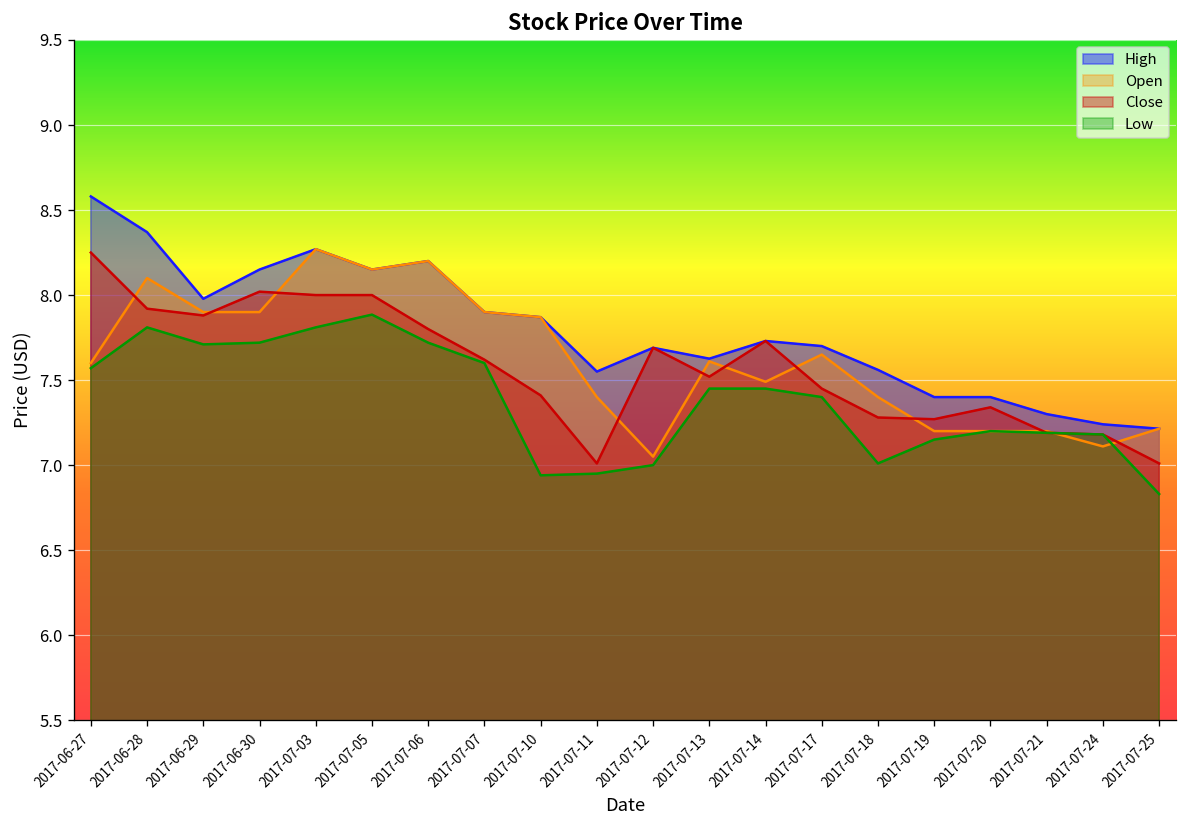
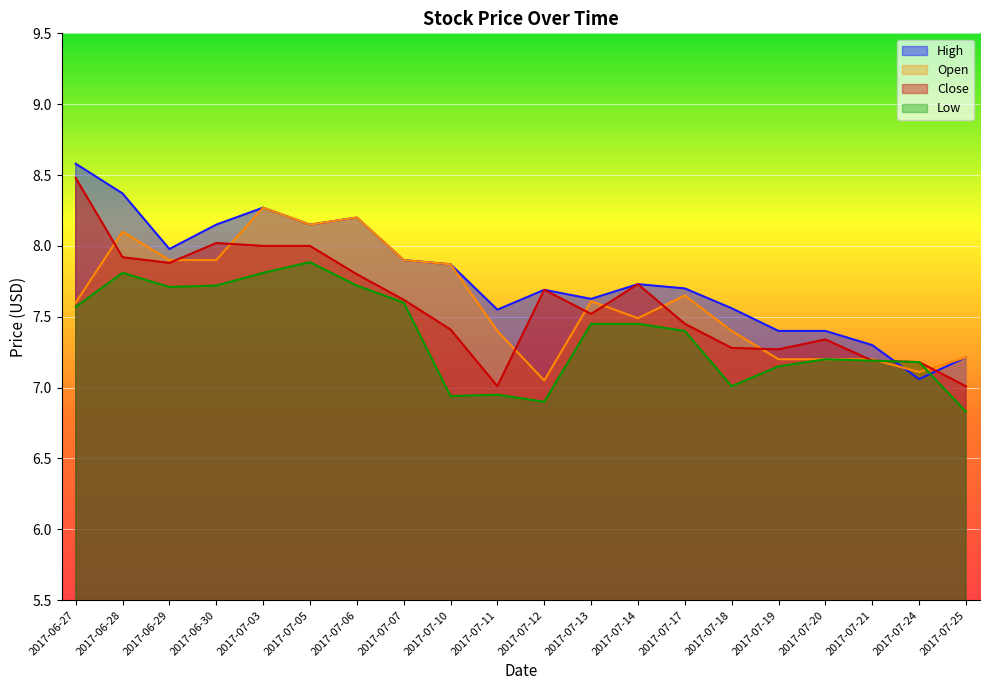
  {
    "High": {
      "2017-06-27": 8.58,
      "2017-06-28": 8.37,
      "2017-06-29": 7.98,
      "2017-06-30": 8.15,
      "2017-07-11": 7.55,
      "2017-07-17": 7.70,
      "2017-07-18": 7.56,
      "2017-07-19": 7.40,
      "2017-07-20": 7.40,
      "2017-07-21": 7.30,
-     "2017-07-24": 7.24
+     "2017-07-24": 7.06
    },
    "Open": {
      "2017-06-27": 7.60,
      "2017-06-28": 8.10,
      "2017-06-29": 7.90,
      "2017-06-30": 7.90,
      "2017-07-11": 7.40,
      "2017-07-12": 7.05,
      "2017-07-14": 7.49,
      "2017-07-17": 7.65,
      "2017-07-18": 7.40,
      "2017-07-19": 7.20,
      "2017-07-24": 7.11
    },
    "Close": {
-     "2017-06-27": 8.25,
+     "2017-06-27": 8.48,
      "2017-06-28": 7.92,
      "2017-06-29": 7.88,
      "2017-06-30": 8.02,
      "2017-07-03": 8.00,
      "2017-07-05": 8.00,
      "2017-07-06": 7.80,
      "2017-07-07": 7.62,
      "2017-07-10": 7.41,
      "2017-07-11": 7.01,
      "2017-07-13": 7.52,
      "2017-07-17": 7.45,
      "2017-07-18": 7.28,
      "2017-07-19": 7.27,
      "2017-07-20": 7.34,
      "2017-07-25": 7.01
    },
    "Low": {
      "2017-06-27": 7.57,
      "2017-06-28": 7.8,
      "2017-06-29": 7.7,
      "2017-06-30": 7.72,
      "2017-07-03": 7.8,
      "2017-07-05": 7.9,
      "2017-07-06": 7.72,
      "2017-07-07": 7.6,
      "2017-07-10": 6.94,
      "2017-07-11": 6.95,
-     "2017-07-12": 7.0,
+     "2017-07-12": 6.9,
      "2017-07-13": 7.45,
      "2017-07-14": 7.45,
      "2017-07-17": 7.4,
      "2017-07-18": 7.0,
      "2017-07-19": 7.15,
      "2017-07-25": 6.83
    }
  }
